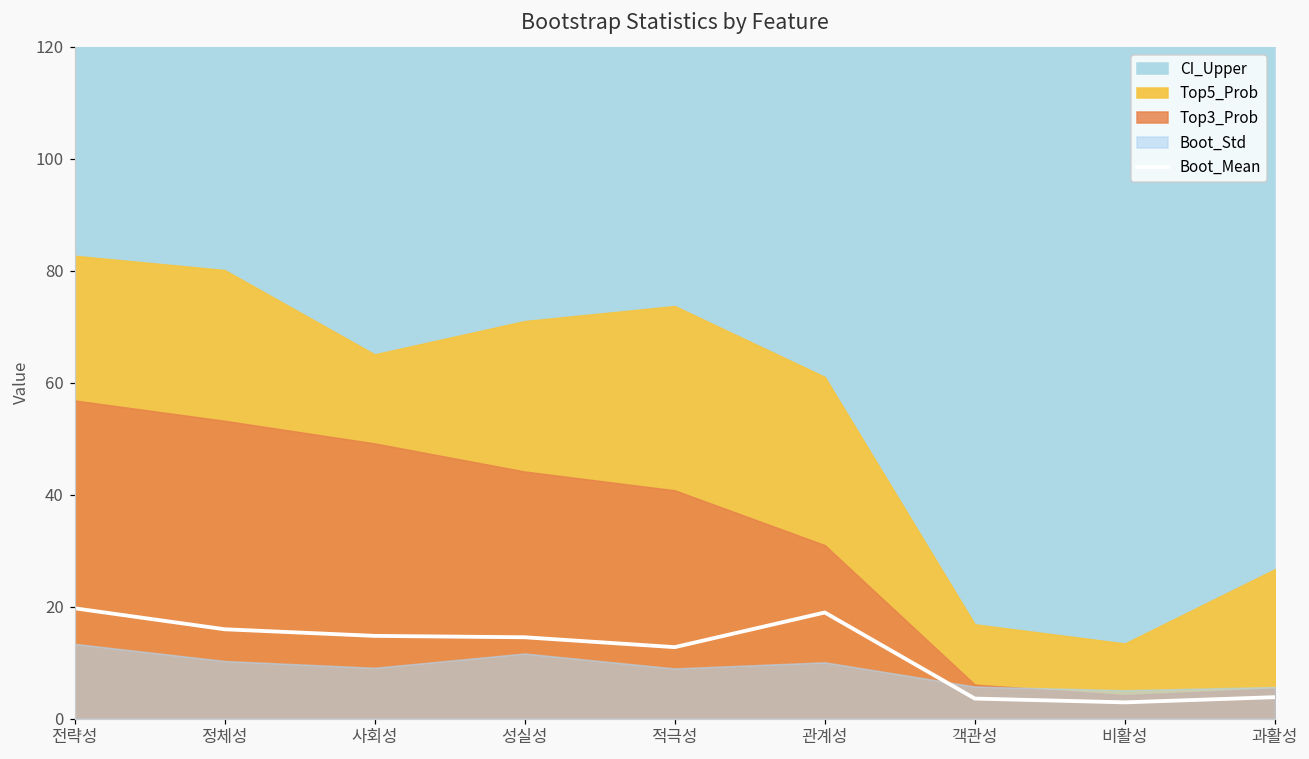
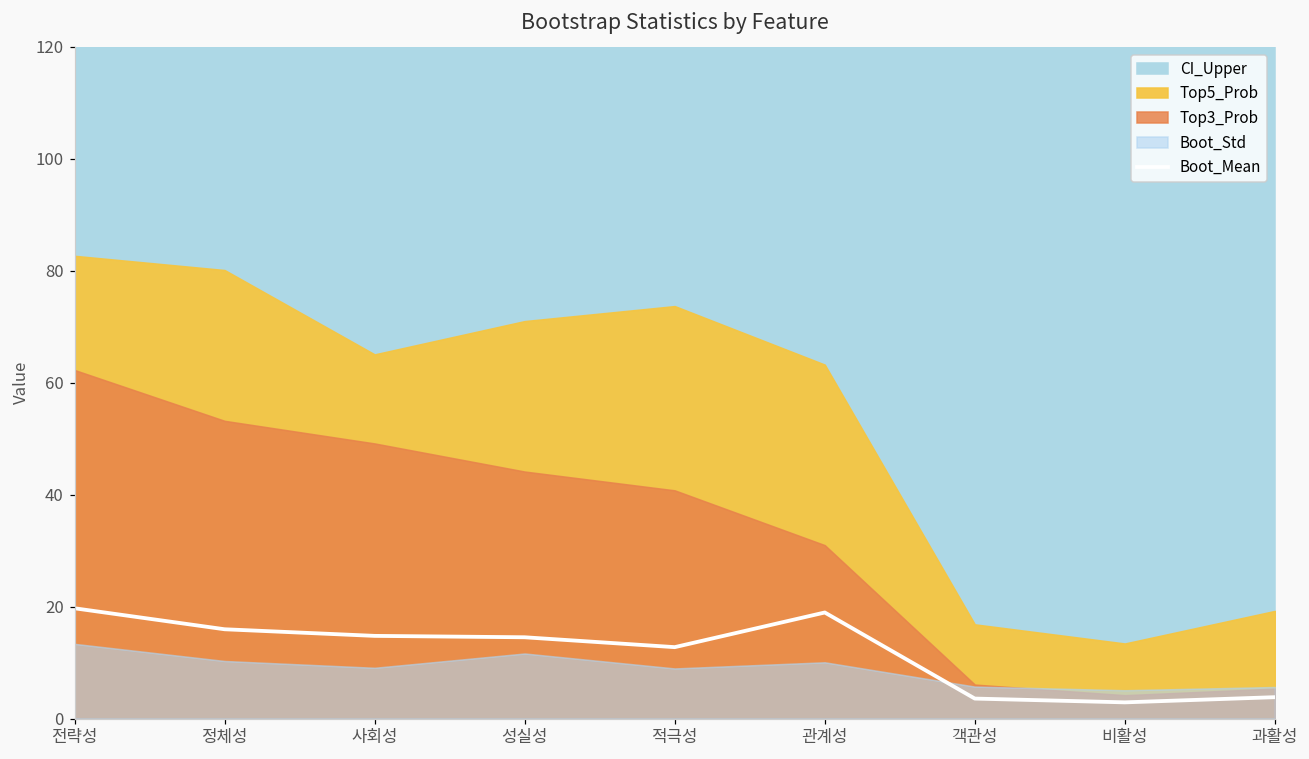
  {
    "Boot_Mean": {
      "전략성": 20,
      "정체성": 16,
      "사회성": 15,
      "성실성": 15,
      "적극성": 13,
      "관계성": 19,
      "객관성": 4,
      "비활성": 3,
      "과활성": 4
    },
    "Top5_Prob": {
      "전략성": 83,
      "정체성": 80,
      "사회성": 65,
      "성실성": 71,
      "적극성": 74,
-     "관계성": 61,
+     "관계성": 63,
      "객관성": 17,
      "비활성": 13,
-     "과활성": 27
+     "과활성": 19
    },
    "Top3_Prob": {
-     "전략성": 57,
+     "전략성": 62,
      "정체성": 53,
      "사회성": 49,
      "성실성": 44,
      "적극성": 41,
      "관계성": 31,
      "비활성": 4
    }
  }
